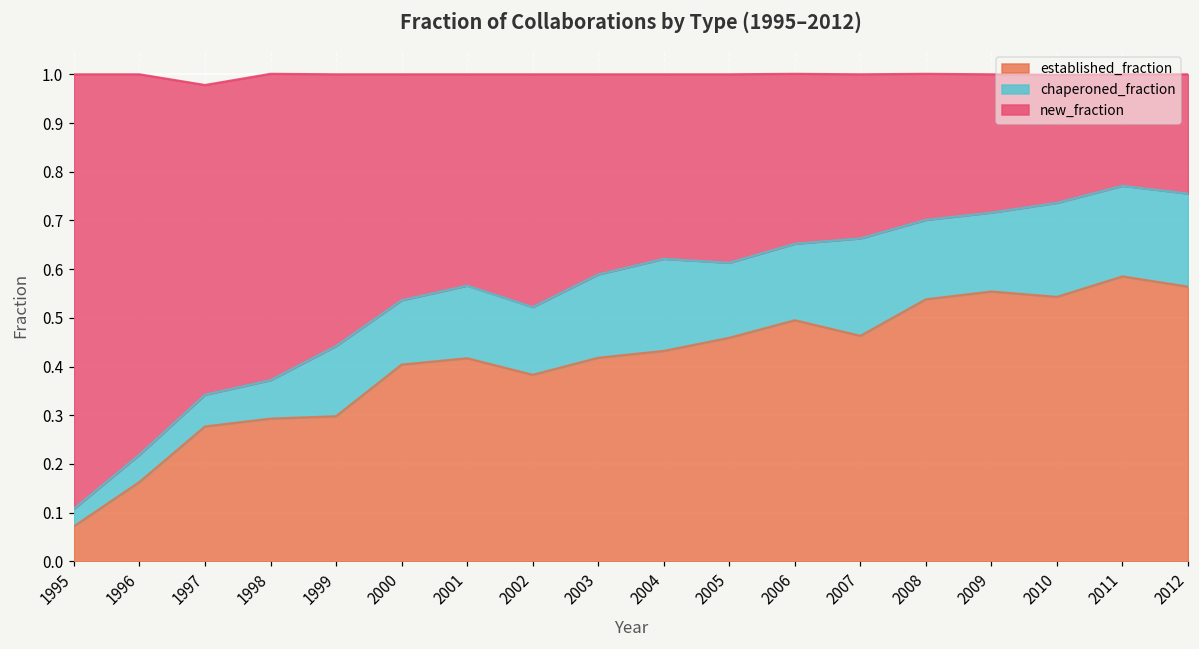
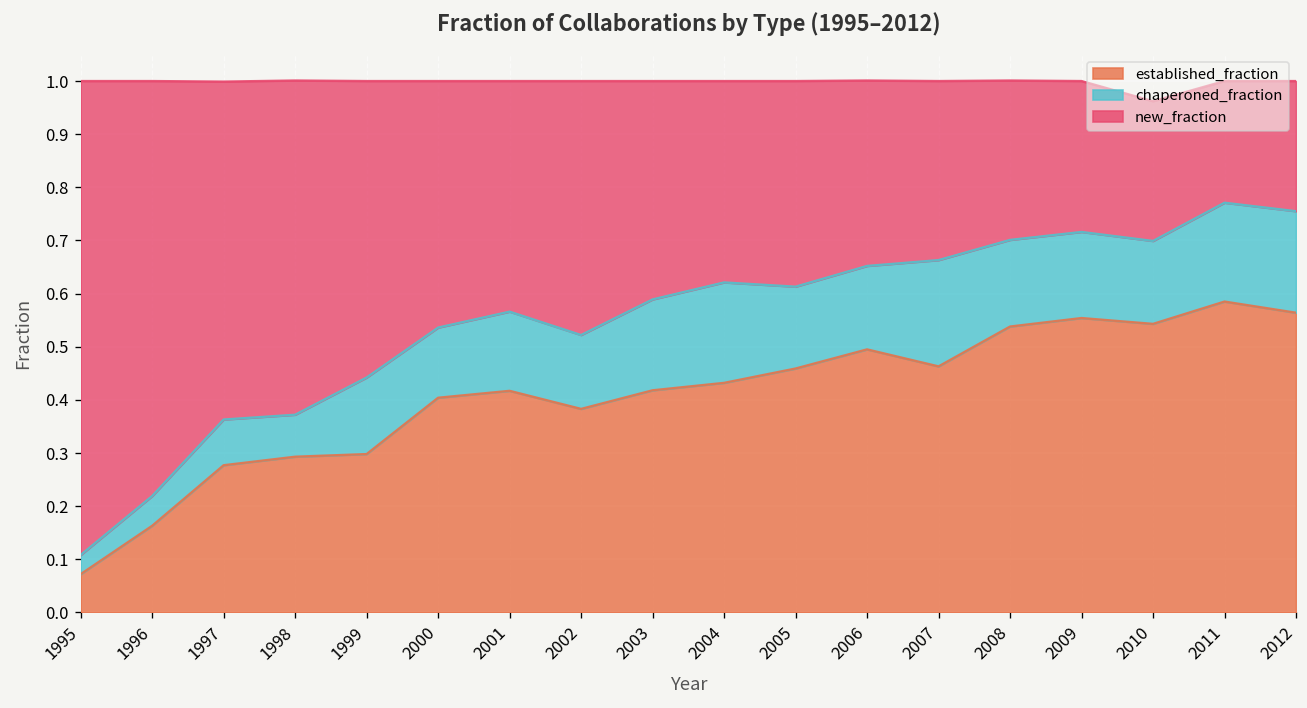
  {
    "chaperoned_fraction": {
      "1995": 0.04,
      "1996": 0.06,
-     "1997": 0.07,
+     "1997": 0.09,
      "1998": 0.08,
      "1999": 0.14,
      "2000": 0.13,
      "2001": 0.15,
      "2002": 0.14,
      "2003": 0.17,
      "2004": 0.19,
      "2005": 0.15,
      "2006": 0.16,
      "2007": 0.20,
      "2008": 0.16,
      "2009": 0.16,
-     "2010": 0.19,
+     "2010": 0.16,
      "2011": 0.19,
      "2012": 0.19
    }
  }
